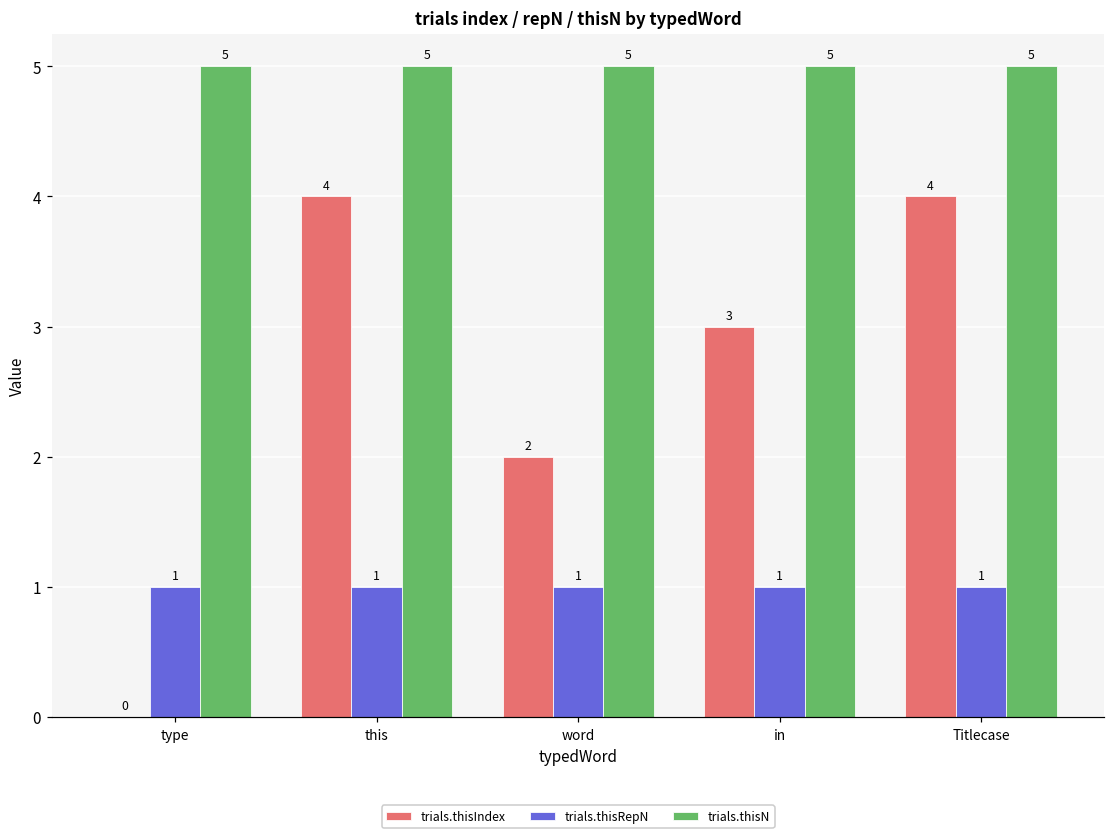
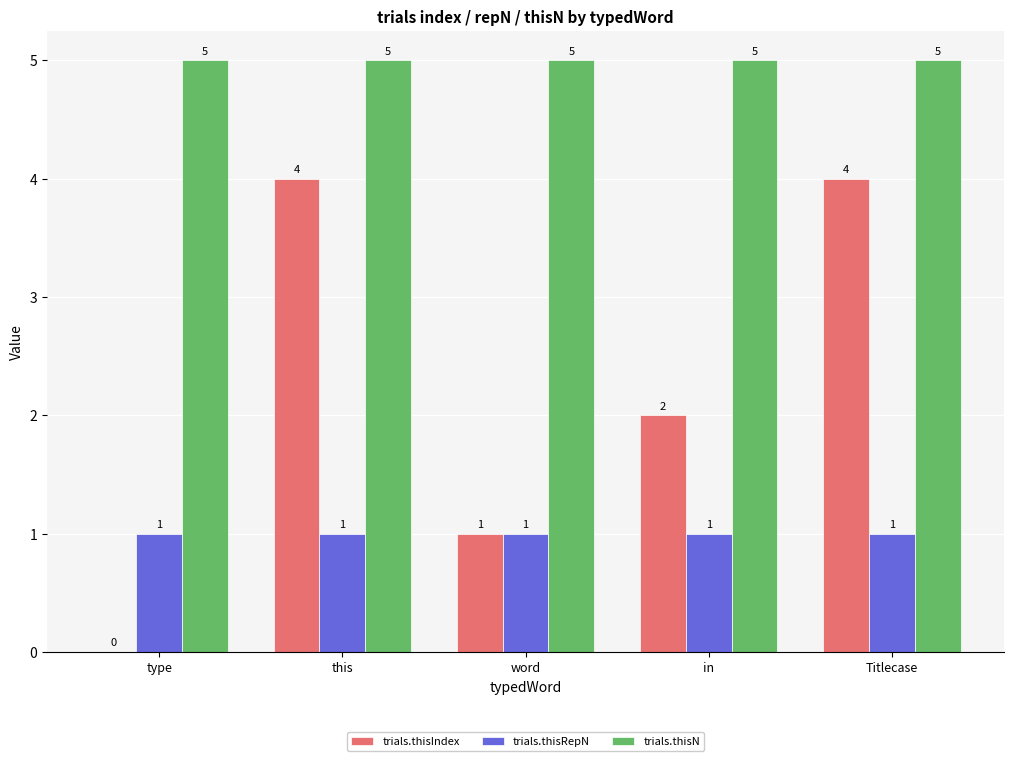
  {
    "trials.thisIndex": {
      "type": 0,
      "this": 4,
-     "word": 2,
-     "in": 3,
+     "word": 1,
+     "in": 2,
      "Titlecase": 4
    },
    "trials.thisRepN": {
      "type": 1,
      "this": 1,
      "word": 1,
      "in": 1,
      "Titlecase": 1
    },
    "trials.thisN": {
      "type": 5,
      "this": 5,
      "word": 5,
      "in": 5,
      "Titlecase": 5
    }
  }
